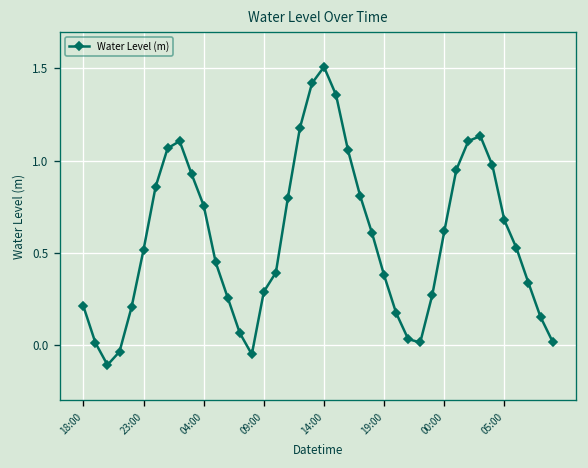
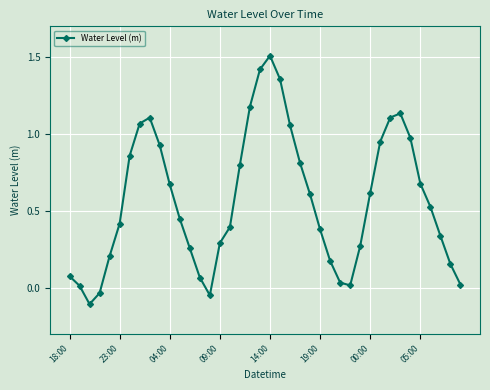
  {
-   "18:00": 0.21,
-   "23:00": 0.52,
-   "04:00": 0.76,
+   "18:00": 0.07,
+   "23:00": 0.42,
+   "04:00": 0.67,
    "09:00": 0.29,
    "14:00": 1.51,
    "19:00": 0.38,
    "00:00": 0.62,
    "05:00": 0.68
  }
